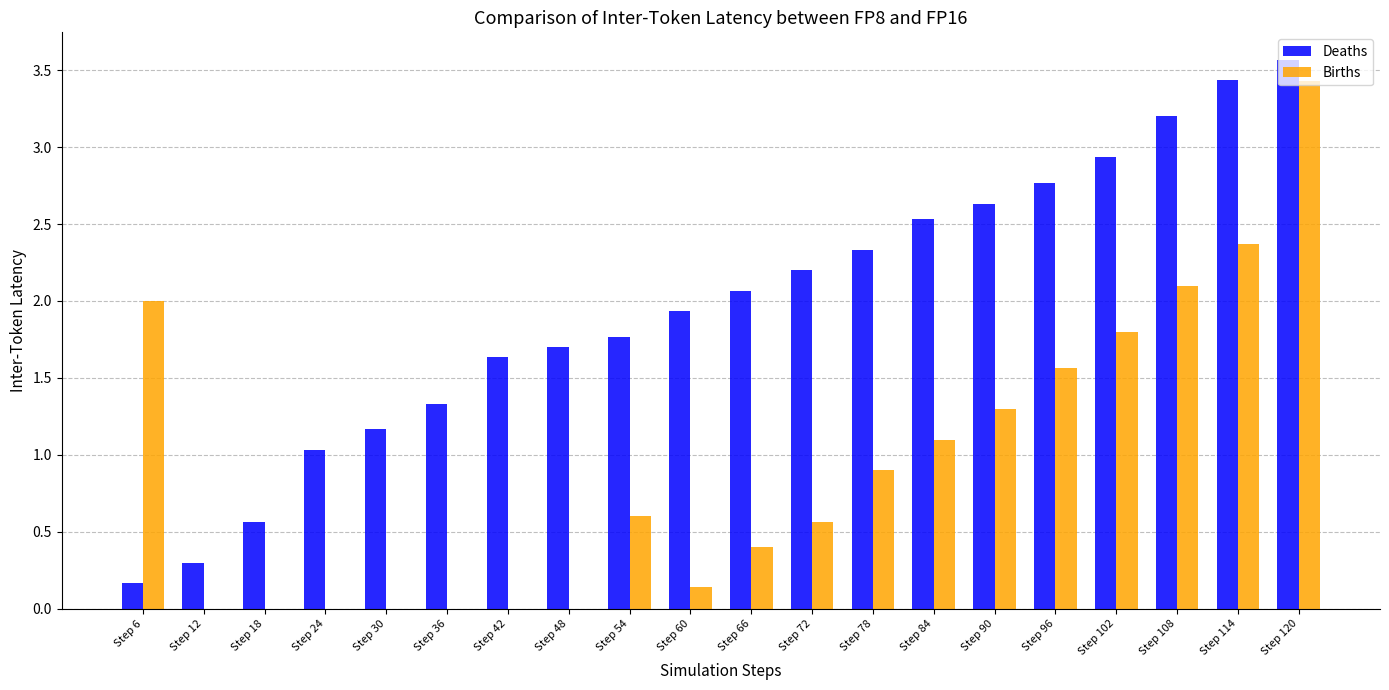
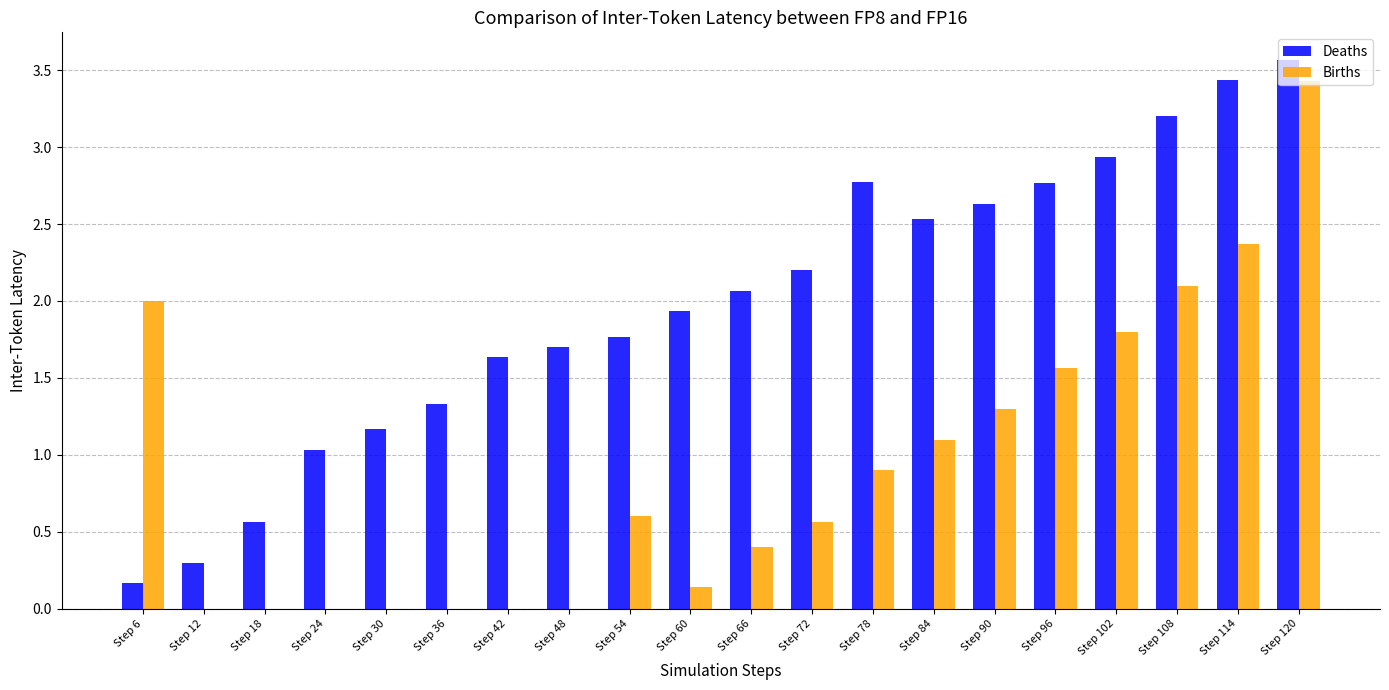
  {
    "Deaths": {
      "Step 6": 0.17,
      "Step 12": 0.30,
      "Step 18": 0.57,
      "Step 24": 1.03,
      "Step 30": 1.17,
      "Step 36": 1.33,
      "Step 42": 1.63,
      "Step 48": 1.70,
      "Step 54": 1.77,
      "Step 60": 1.93,
      "Step 66": 2.07,
      "Step 72": 2.20,
-     "Step 78": 2.33,
+     "Step 78": 2.77,
      "Step 84": 2.53,
      "Step 90": 2.63,
      "Step 96": 2.77,
      "Step 102": 2.93,
      "Step 108": 3.20,
      "Step 114": 3.43
    },
    "Births": {
      "Step 6": 2.00,
      "Step 12": 0.00,
      "Step 18": 0.00,
      "Step 24": 0.00,
      "Step 30": 0.00,
      "Step 36": 0.00,
      "Step 42": 0.00,
      "Step 48": 0.00,
      "Step 54": 0.60,
      "Step 60": 0.14,
      "Step 66": 0.40,
      "Step 72": 0.57,
      "Step 78": 0.90,
      "Step 84": 1.10,
      "Step 90": 1.30,
      "Step 96": 1.57,
      "Step 102": 1.80,
      "Step 108": 2.10,
      "Step 114": 2.37
    }
  }
